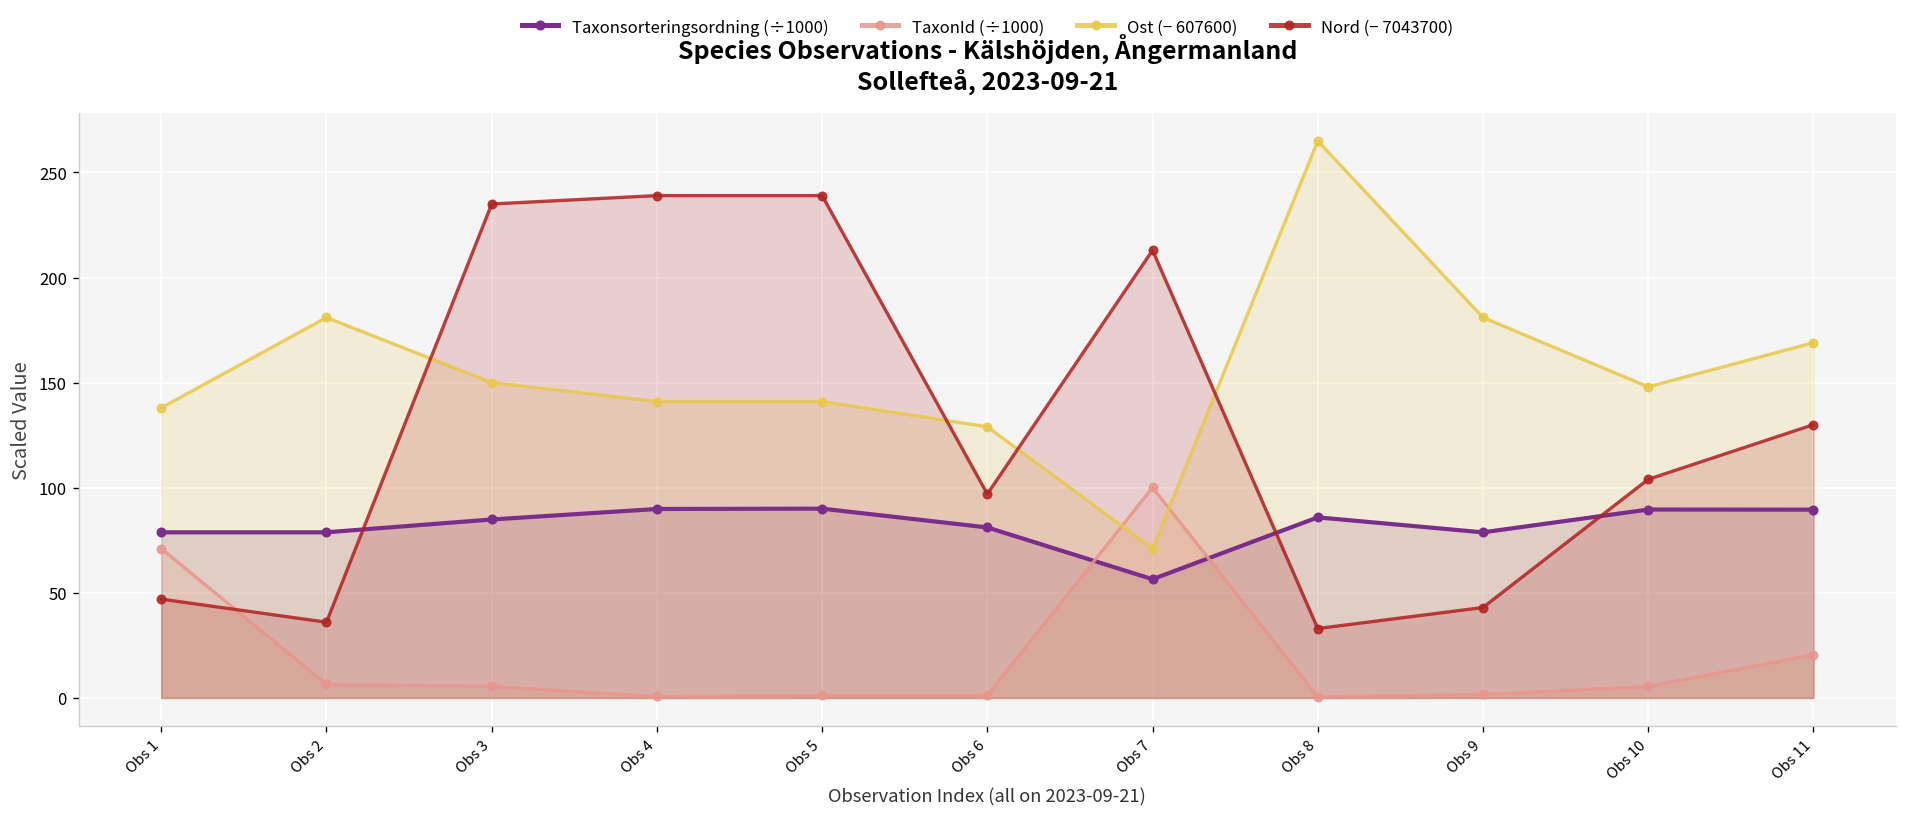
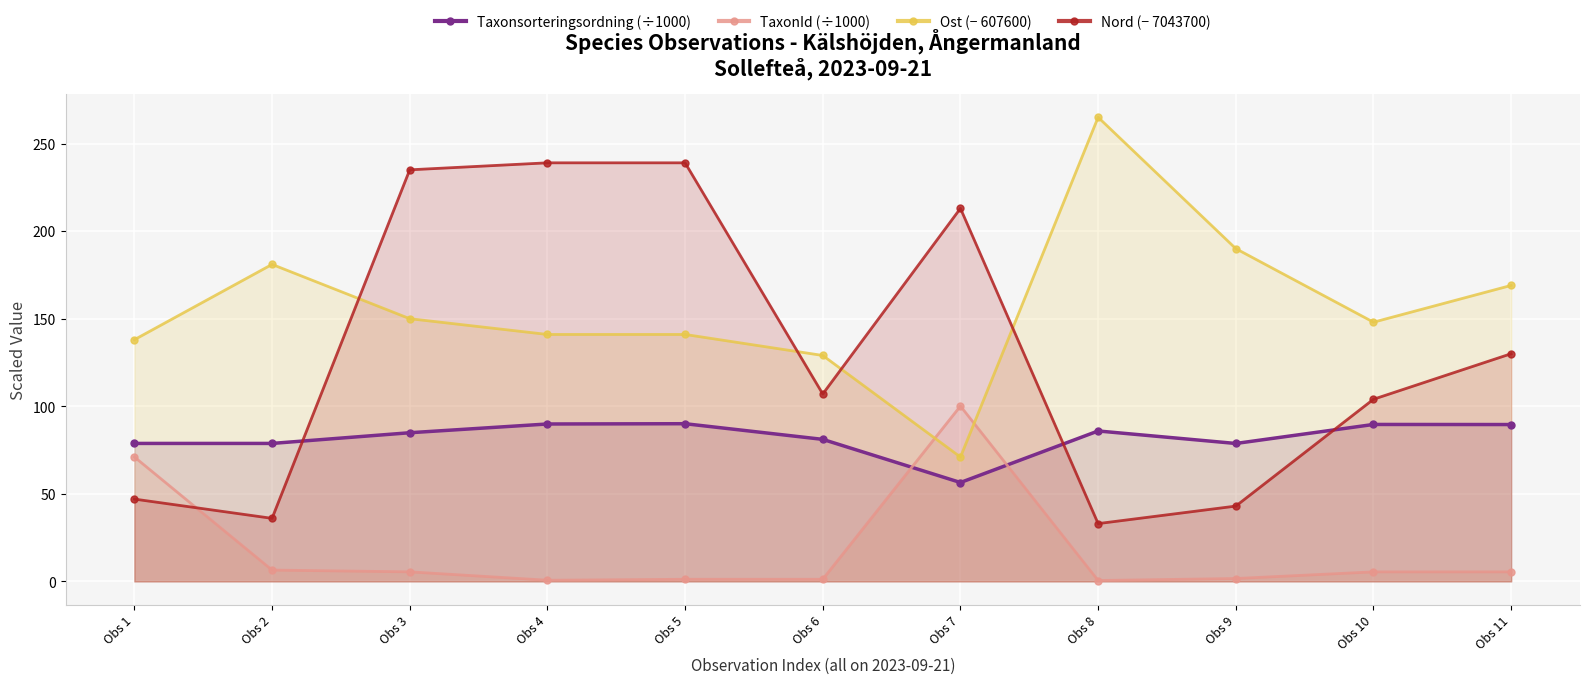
  {
    "Taxonsorteringsordning (÷1000)": {
      "Obs 1": 79,
      "Obs 2": 79,
      "Obs 3": 85,
      "Obs 4": 90,
      "Obs 5": 90,
      "Obs 6": 81,
      "Obs 7": 56,
      "Obs 8": 86,
      "Obs 9": 79,
      "Obs 10": 90,
      "Obs 11": 90
    },
    "TaxonId (÷1000)": {
      "Obs 1": 71,
      "Obs 2": 6,
      "Obs 3": 5,
      "Obs 4": 1,
      "Obs 5": 1,
      "Obs 6": 1,
      "Obs 7": 100,
      "Obs 8": 1,
      "Obs 9": 2,
      "Obs 10": 5,
-     "Obs 11": 21
+     "Obs 11": 5
    },
    "Ost (− 607600)": {
      "Obs 1": 138,
      "Obs 2": 181,
      "Obs 3": 150,
      "Obs 4": 141,
      "Obs 5": 141,
      "Obs 6": 129,
      "Obs 7": 71,
      "Obs 8": 265,
-     "Obs 9": 181,
+     "Obs 9": 190,
      "Obs 10": 148,
      "Obs 11": 169
    },
    "Nord (− 7043700)": {
      "Obs 1": 47,
      "Obs 2": 36,
      "Obs 3": 235,
      "Obs 4": 239,
      "Obs 5": 239,
-     "Obs 6": 97,
+     "Obs 6": 107,
      "Obs 7": 213,
      "Obs 8": 33,
      "Obs 9": 43,
      "Obs 10": 104,
      "Obs 11": 130
    }
  }
